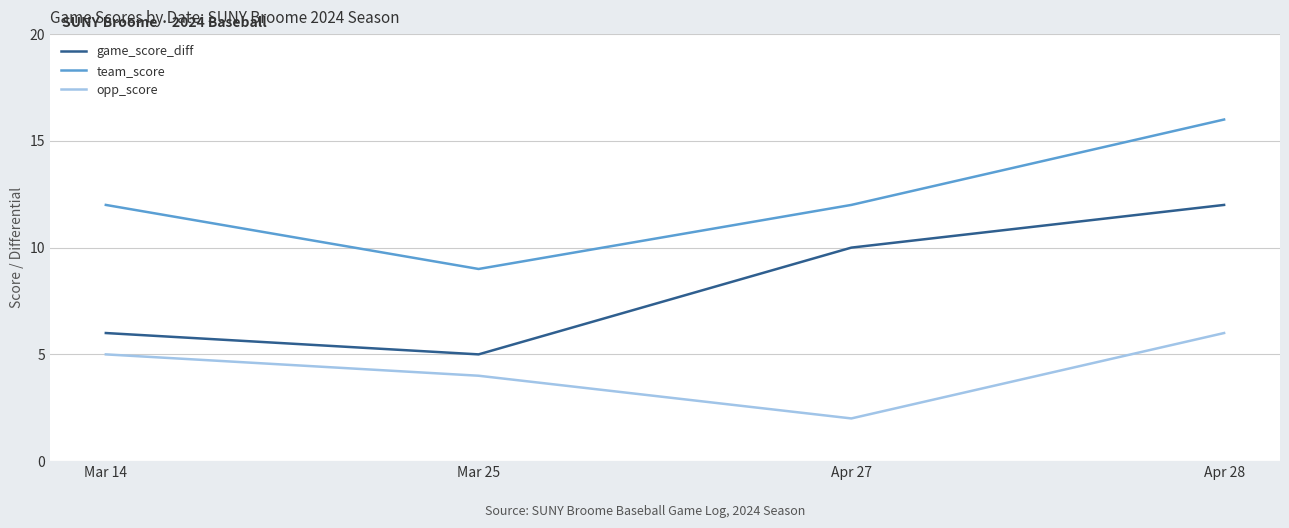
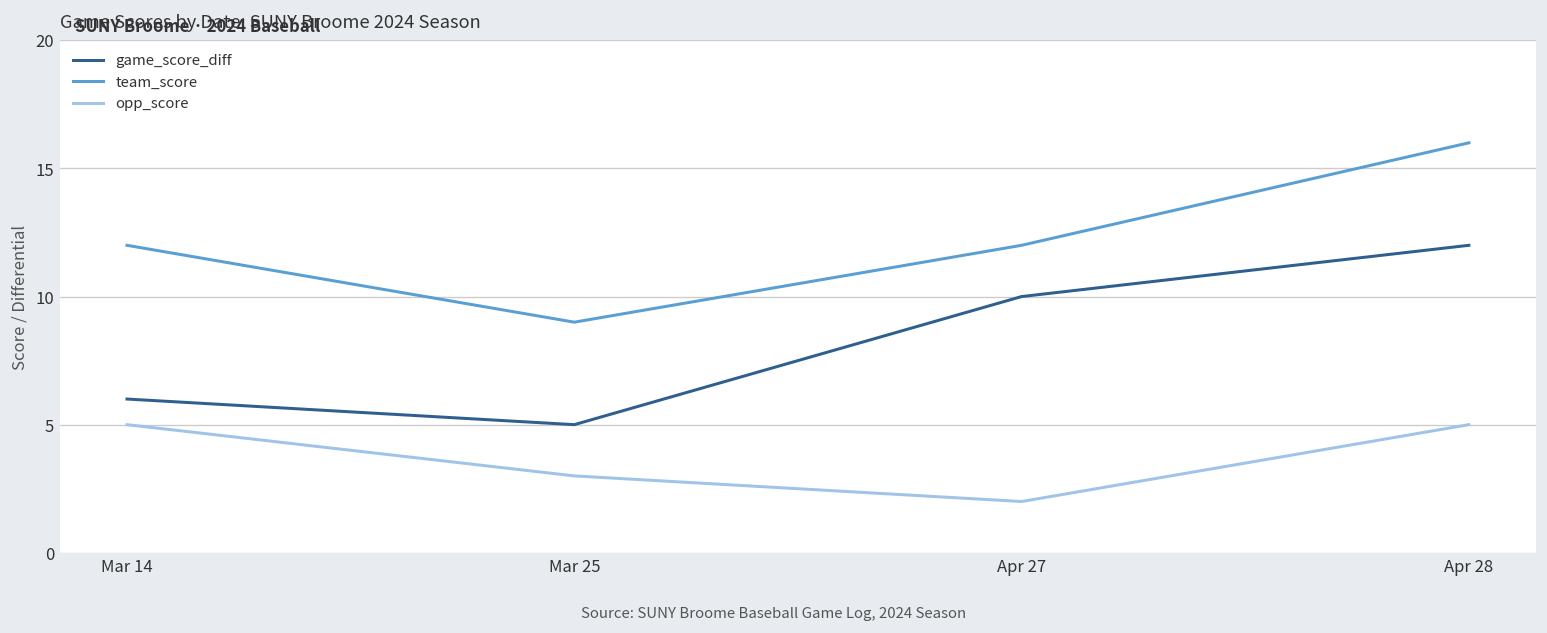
  {
    "game_score_diff": {
      "Mar 14": 6,
      "Mar 25": 5,
      "Apr 27": 10,
      "Apr 28": 12
    },
    "team_score": {
      "Mar 14": 12,
      "Mar 25": 9,
      "Apr 27": 12,
      "Apr 28": 16
    },
    "opp_score": {
      "Mar 14": 5,
-     "Mar 25": 4,
+     "Mar 25": 3,
      "Apr 27": 2,
-     "Apr 28": 6
+     "Apr 28": 5
    }
  }
